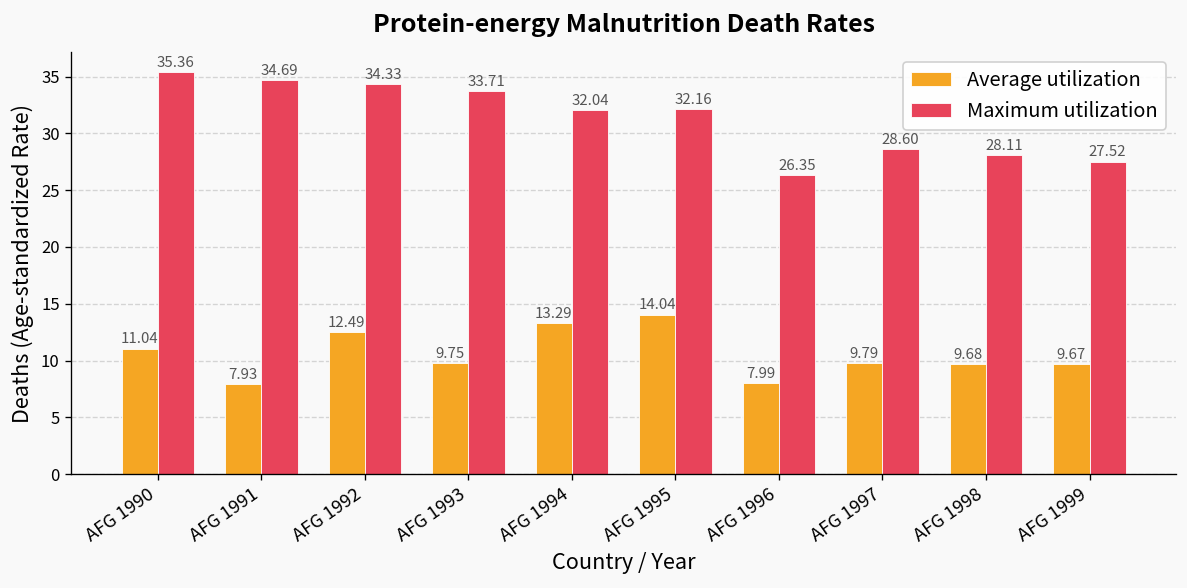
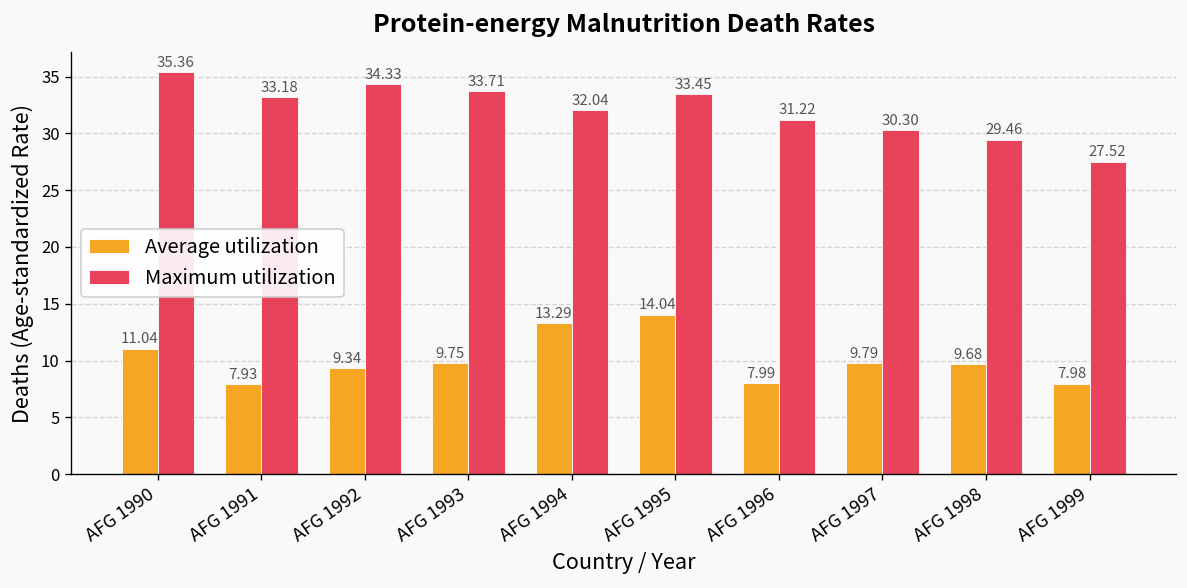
  {
    "Average utilization": {
      "AFG 1990": 11.04,
      "AFG 1991": 7.93,
-     "AFG 1992": 12.49,
+     "AFG 1992": 9.34,
      "AFG 1993": 9.75,
      "AFG 1994": 13.29,
      "AFG 1995": 14.04,
      "AFG 1996": 7.99,
      "AFG 1997": 9.79,
      "AFG 1998": 9.68,
-     "AFG 1999": 9.67
+     "AFG 1999": 7.98
    },
    "Maximum utilization": {
      "AFG 1990": 35.36,
-     "AFG 1991": 34.69,
+     "AFG 1991": 33.18,
      "AFG 1992": 34.33,
      "AFG 1993": 33.71,
      "AFG 1994": 32.04,
-     "AFG 1995": 32.16,
-     "AFG 1996": 26.35,
-     "AFG 1997": 29,
-     "AFG 1998": 28,
+     "AFG 1995": 33.45,
+     "AFG 1996": 31.22,
+     "AFG 1997": 30,
+     "AFG 1998": 29,
      "AFG 1999": 27.52
    }
  }
